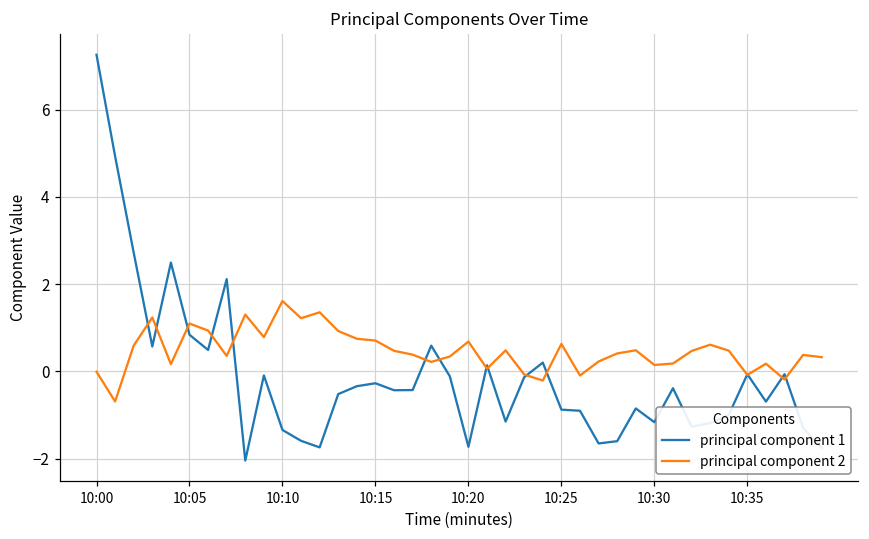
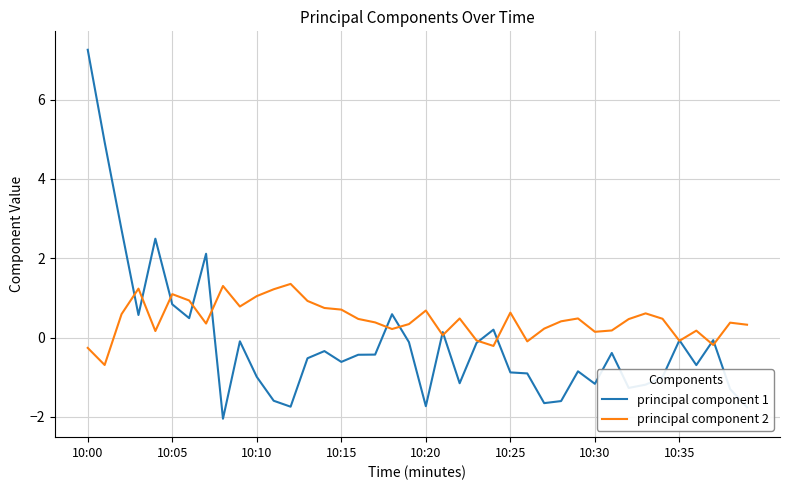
  {
    "principal component 1": {
      "10:00": 7.3,
      "10:05": 0.8,
-     "10:10": -1.3,
-     "10:15": -0.3,
+     "10:10": -1.0,
+     "10:15": -0.6,
      "10:20": -1.7,
      "10:25": -0.9,
      "10:30": -1.2
    },
    "principal component 2": {
-     "10:00": 0.0,
+     "10:00": -0.3,
      "10:05": 1.1,
-     "10:10": 1.6,
+     "10:10": 1.0,
      "10:15": 0.7,
      "10:20": 0.7,
      "10:25": 0.6,
      "10:30": 0.1
    }
  }
